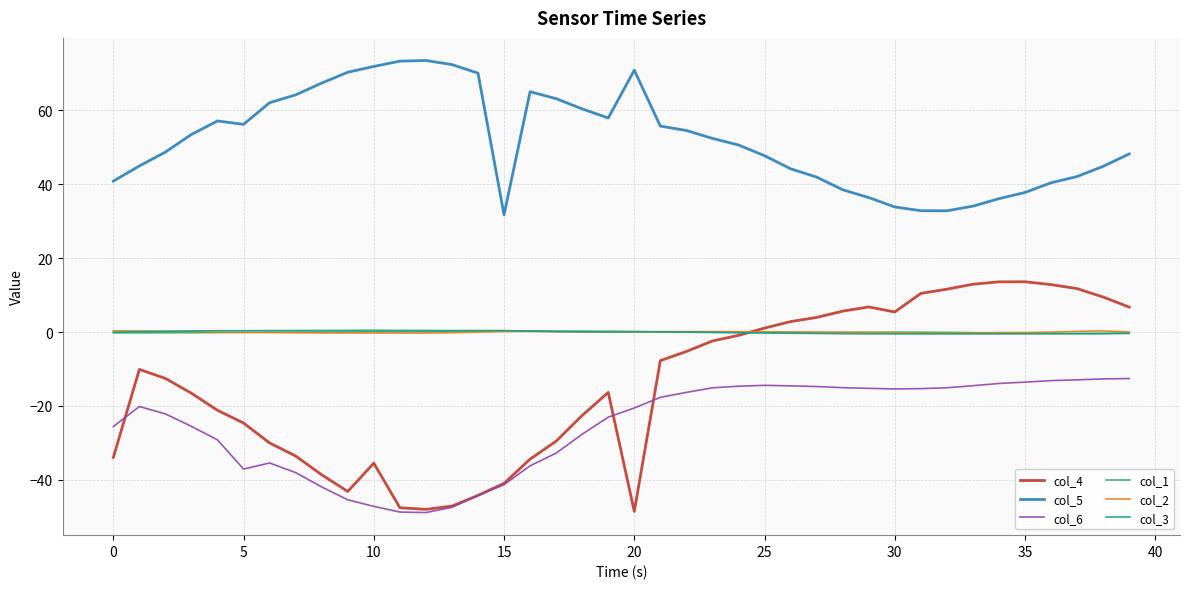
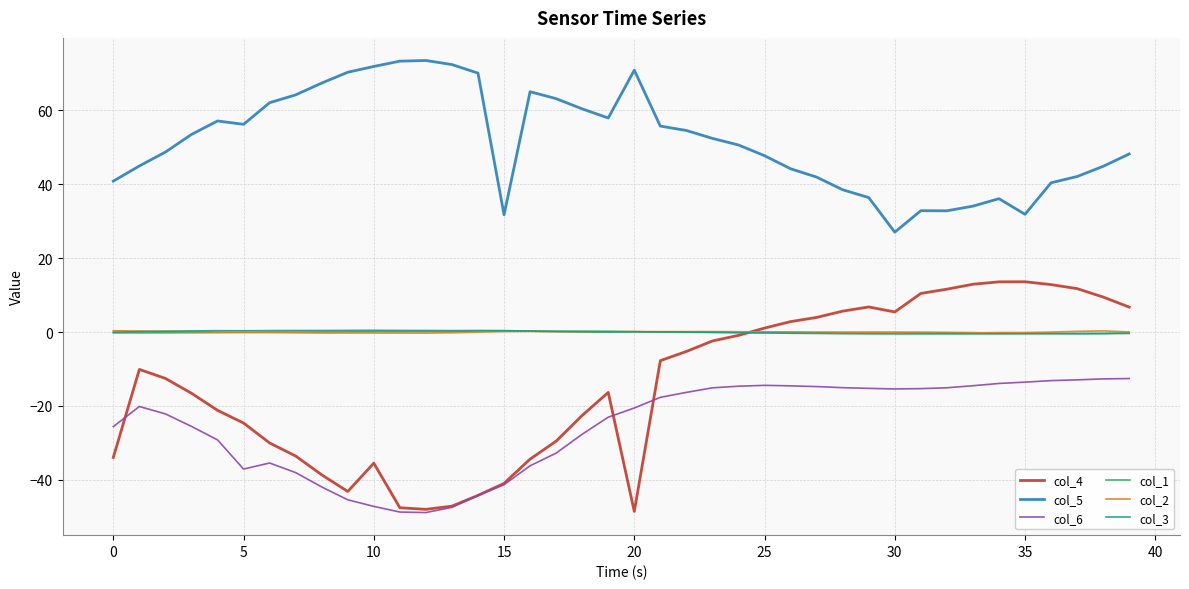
  {
    "col_4": {
      "0": -34,
      "5": -25,
      "10": -35,
      "20": -49,
      "25": 1,
      "30": 5,
      "35": 14
    },
    "col_5": {
      "0": 41,
      "5": 56,
      "10": 72,
      "15": 32,
      "20": 71,
      "25": 48,
-     "30": 34,
-     "35": 38
+     "30": 27,
+     "35": 32
    },
    "col_6": {
      "0": -26,
      "5": -37,
      "10": -47,
      "20": -21,
      "25": -14,
      "30": -15,
      "35": -14
    }
  }
